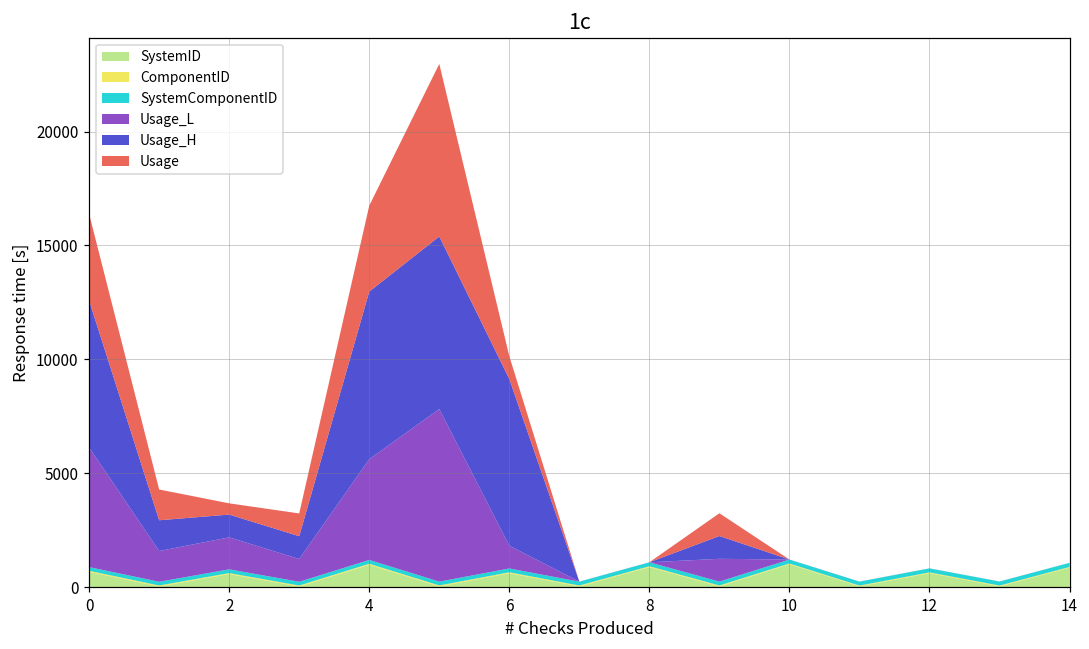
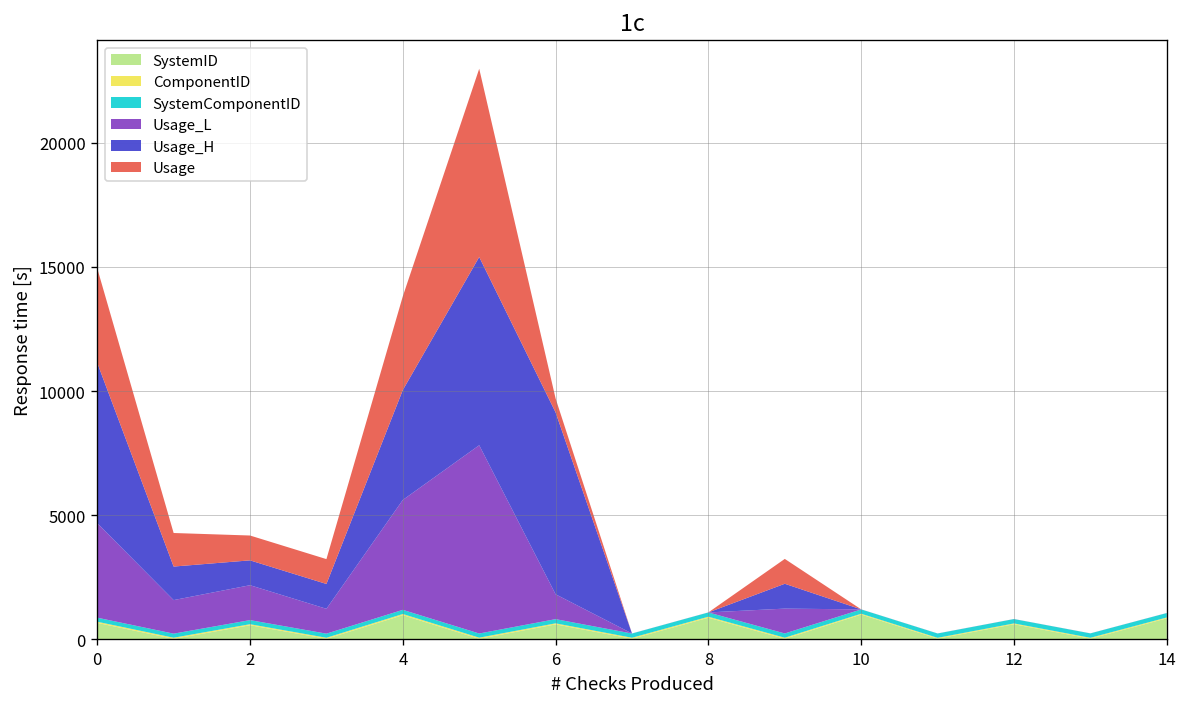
  {
    "SystemComponentID": {
      "0": 200,
      "2": 200,
      "4": 200,
      "6": 200
    },
    "Usage_L": {
-     "0": 5300,
+     "0": 3800,
      "2": 1400,
      "4": 4400,
      "6": 1000
    },
    "Usage_H": {
      "0": 6500,
      "2": 1000,
-     "4": 7400,
+     "4": 4400,
      "6": 7300
    },
    "Usage": {
      "0": 3800,
-     "2": 500,
+     "2": 1000,
      "4": 3800,
-     "6": 1000
+     "6": 600
    }
  }
